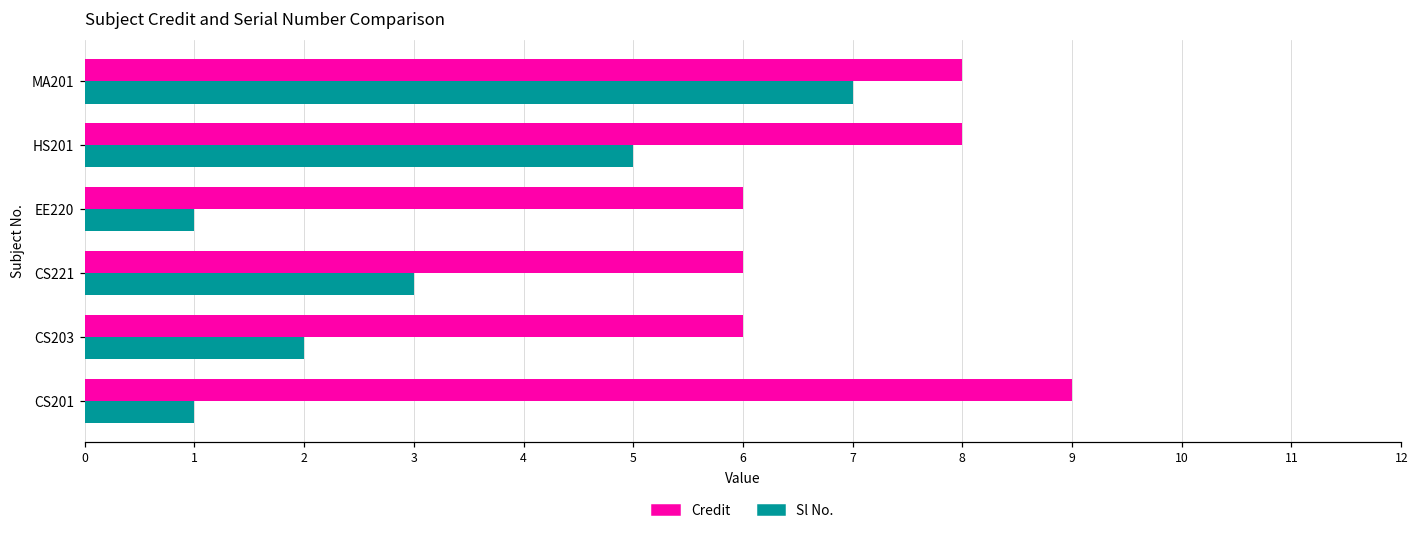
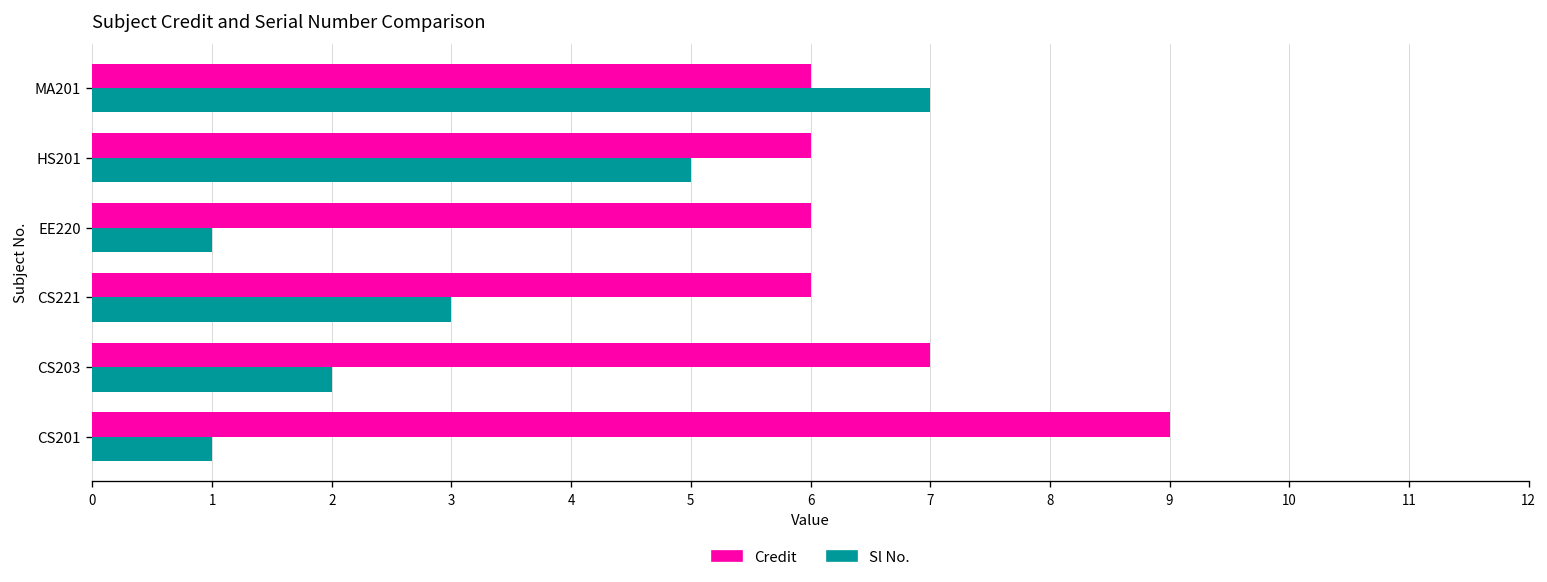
  {
    "Credit": {
-     "MA201": 8,
-     "HS201": 8,
+     "MA201": 6,
+     "HS201": 6,
      "EE220": 6,
      "CS221": 6,
-     "CS203": 6,
+     "CS203": 7,
      "CS201": 9
    },
    "Sl No.": {
      "MA201": 7,
      "HS201": 5,
      "EE220": 1,
      "CS221": 3,
      "CS203": 2,
      "CS201": 1
    }
  }
